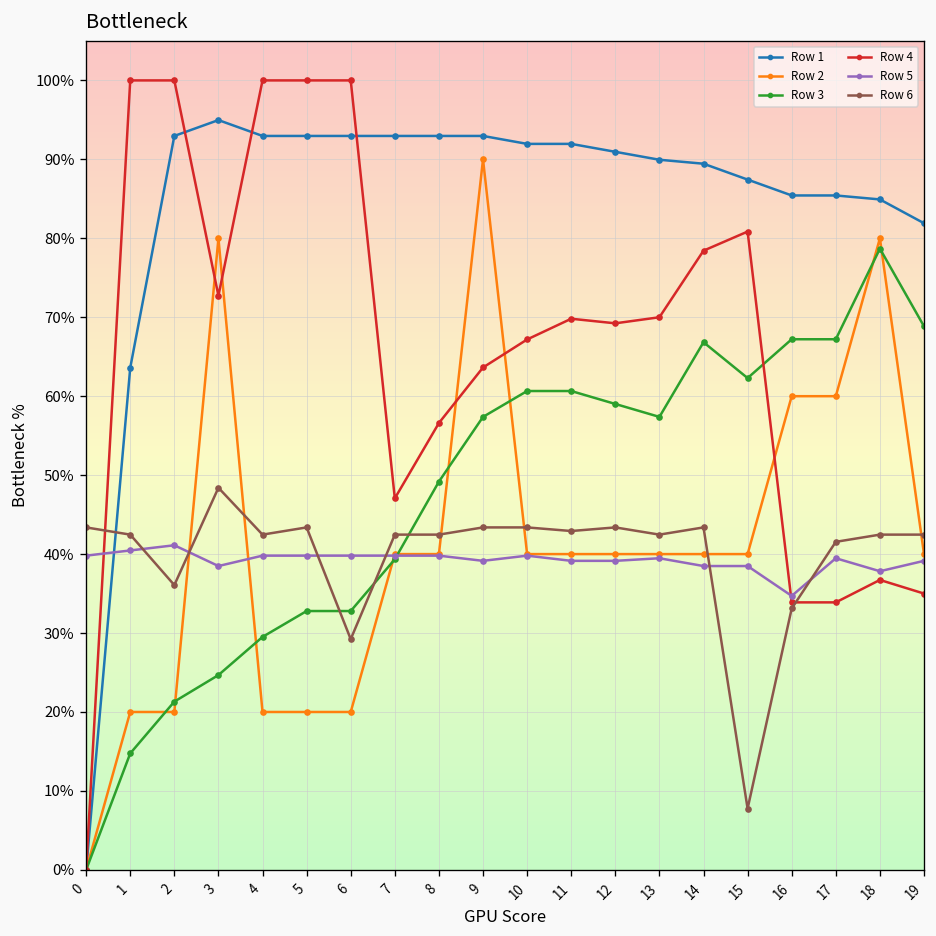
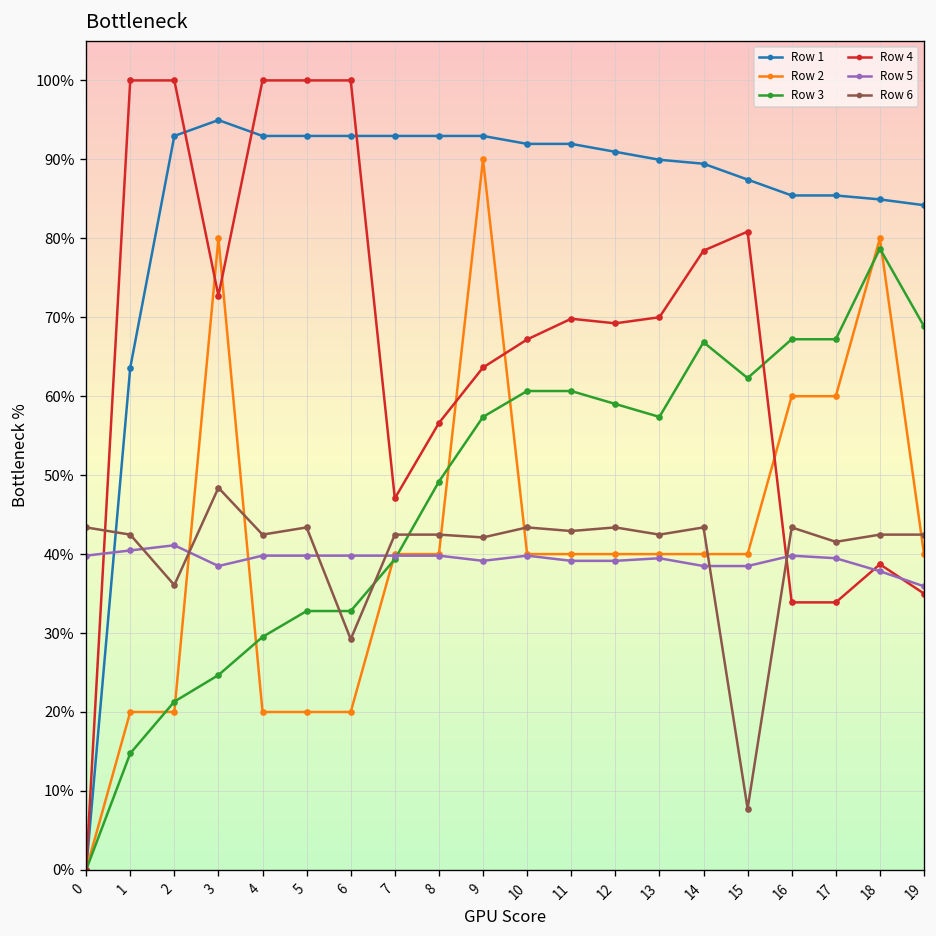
  {
    "Row 1": {
      "1": "64%",
      "2": "93%",
      "3": "95%",
      "4": "93%",
      "5": "93%",
      "6": "93%",
      "7": "93%",
      "8": "93%",
      "9": "93%",
      "10": "92%",
      "11": "92%",
      "12": "91%",
      "13": "90%",
      "14": "89%",
      "15": "87%",
      "16": "85%",
      "17": "85%",
      "18": "85%",
-     "19": "82%"
+     "19": "84%"
    },
    "Row 2": {
      "1": "20%",
      "2": "20%",
      "3": "80%",
      "4": "20%",
      "5": "20%",
      "6": "20%",
      "9": "90%",
      "11": "40%",
      "12": "40%",
      "13": "40%",
      "14": "40%",
      "15": "40%",
      "16": "60%",
      "17": "60%",
      "18": "80%",
      "19": "40%"
    },
    "Row 3": {
      "1": "15%",
      "2": "21%",
      "3": "25%",
      "4": "30%",
      "5": "33%",
      "6": "33%",
      "7": "39%",
      "8": "49%",
      "9": "57%",
      "10": "61%",
      "11": "61%",
      "12": "59%",
      "13": "57%",
      "14": "67%",
      "15": "62%",
      "16": "67%",
      "17": "67%",
      "18": "79%",
      "19": "69%"
    },
    "Row 4": {
      "1": "100%",
      "2": "100%",
      "3": "73%",
      "4": "100%",
      "5": "100%",
      "6": "100%",
      "7": "47%",
      "8": "57%",
      "9": "64%",
      "10": "67%",
      "11": "70%",
      "12": "69%",
      "13": "70%",
      "14": "78%",
      "15": "81%",
      "16": "34%",
      "17": "34%",
-     "18": "37%",
+     "18": "39%",
      "19": "35%"
    },
    "Row 5": {
      "0": "40%",
      "1": "40%",
      "2": "41%",
      "3": "38%",
      "4": "40%",
      "5": "40%",
      "6": "40%",
      "9": "39%",
      "11": "39%",
      "12": "39%",
      "13": "39%",
      "14": "38%",
      "15": "38%",
-     "16": "35%",
+     "16": "40%",
      "17": "39%",
      "18": "38%",
-     "19": "39%"
+     "19": "36%"
    },
    "Row 6": {
      "0": "43%",
      "1": "42%",
      "2": "36%",
      "3": "48%",
      "4": "42%",
      "5": "43%",
      "6": "29%",
      "7": "42%",
      "8": "42%",
-     "9": "43%",
+     "9": "42%",
      "10": "43%",
      "11": "43%",
      "12": "43%",
      "13": "42%",
      "14": "43%",
      "15": "8%",
-     "16": "33%",
+     "16": "43%",
      "17": "42%",
      "18": "42%",
      "19": "42%"
    }
  }
